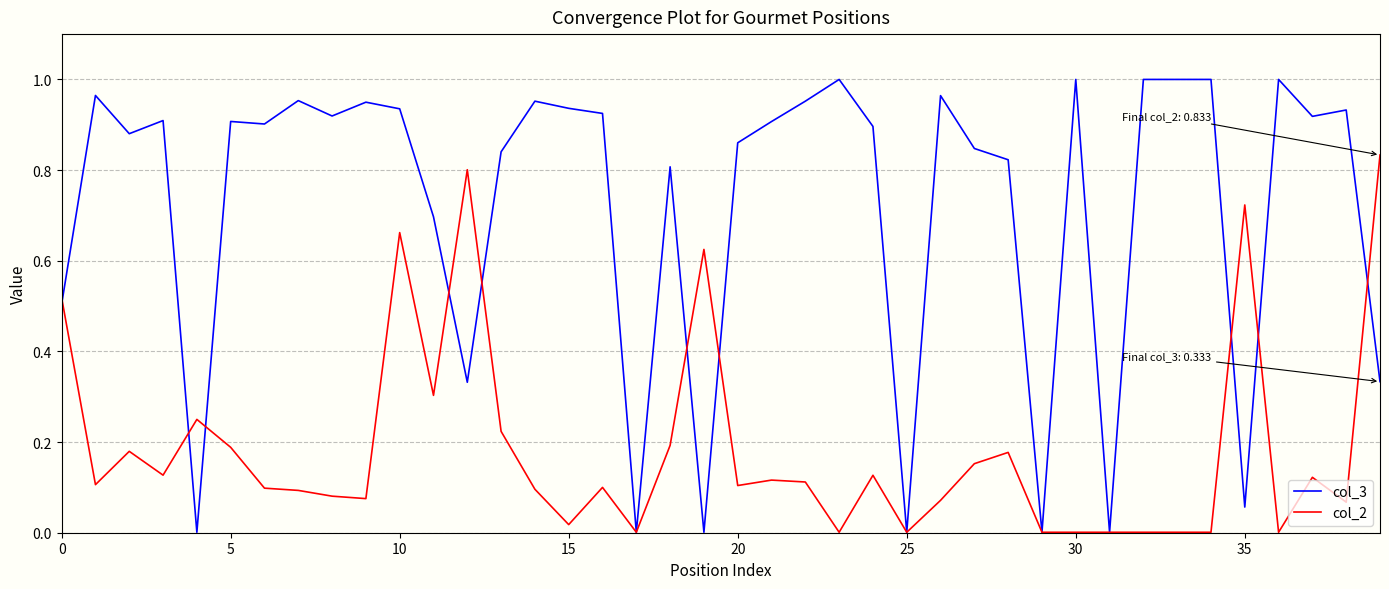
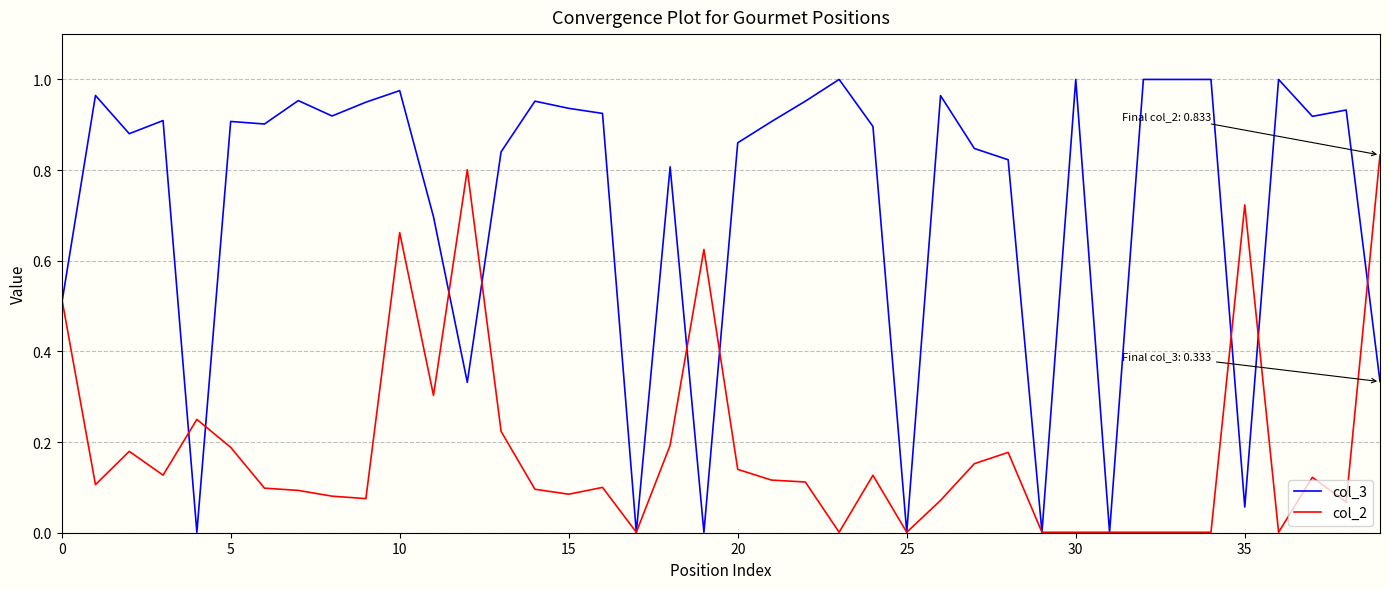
  {
    "col_3": {
      "0": 0.50,
      "5": 0.91,
-     "10": 0.94,
+     "10": 0.98,
      "15": 0.94,
      "20": 0.86,
      "30": 1.00,
      "35": 0.06
    },
    "col_2": {
      "0": 0.52,
      "5": 0.19,
      "10": 0.66,
-     "15": 0.02,
-     "20": 0.10,
+     "15": 0.08,
+     "20": 0.14,
      "30": 0.00,
      "35": 0.72
    }
  }
